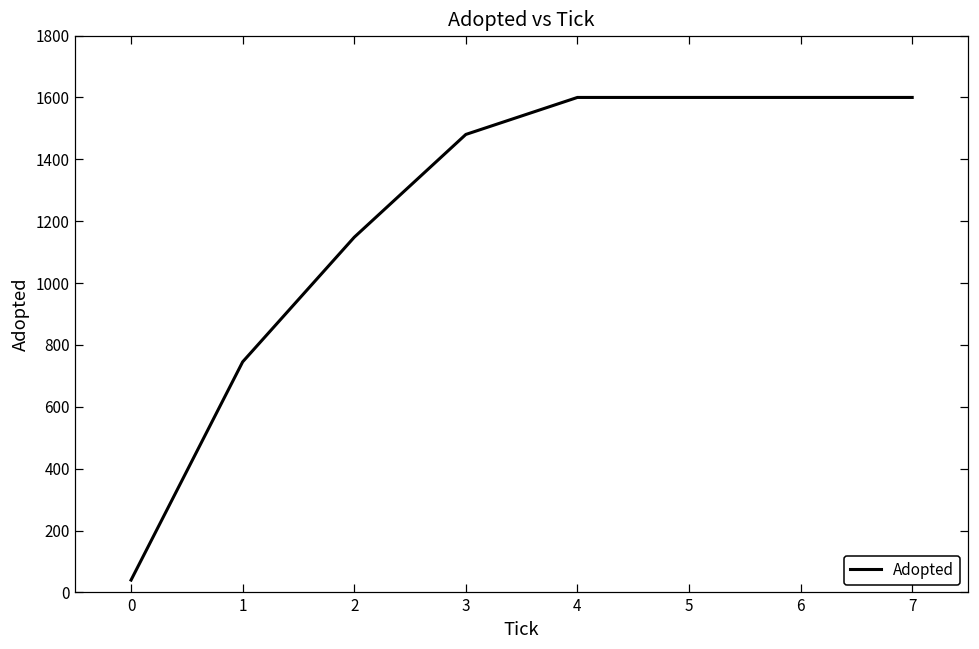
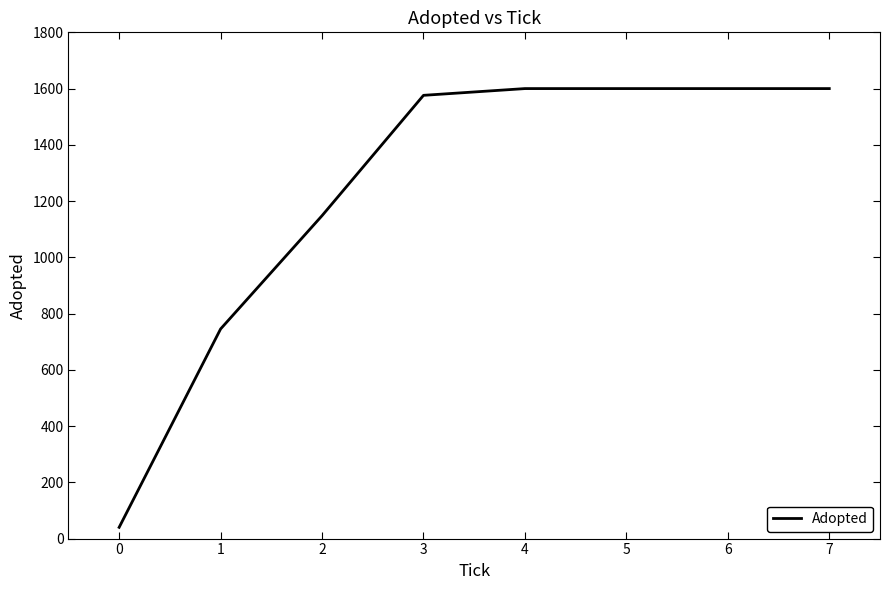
  {
    "0": 40,
    "1": 750,
    "2": 1150,
-   "3": 1480,
+   "3": 1580,
    "4": 1600,
    "5": 1600,
    "6": 1600,
    "7": 1600
  }
